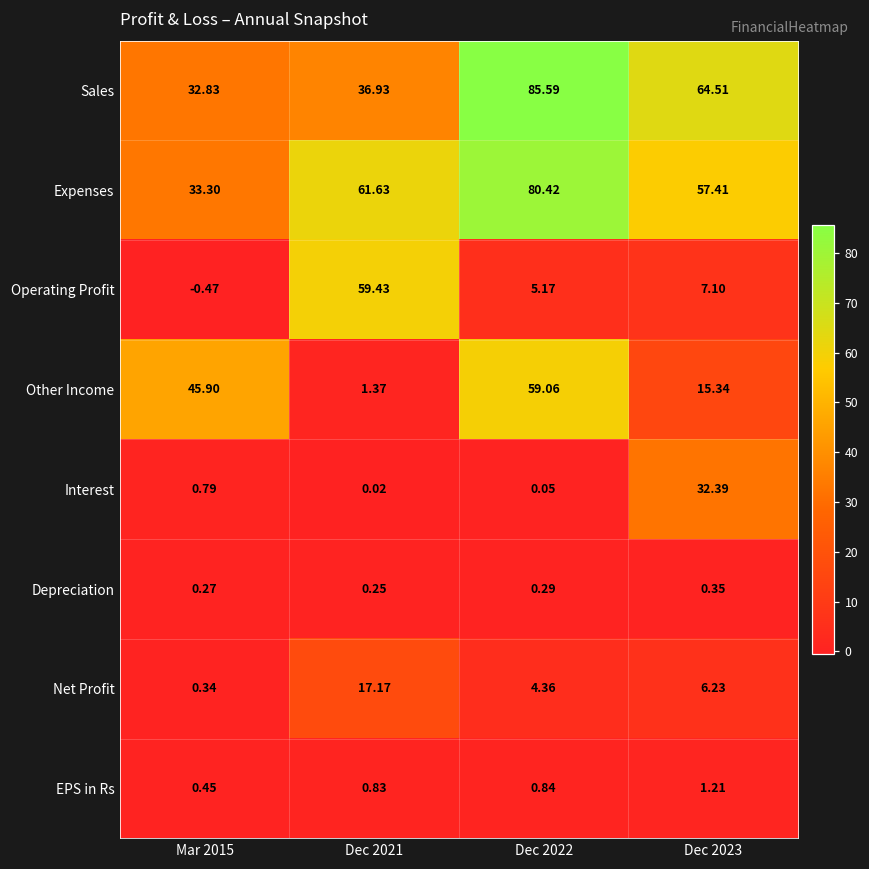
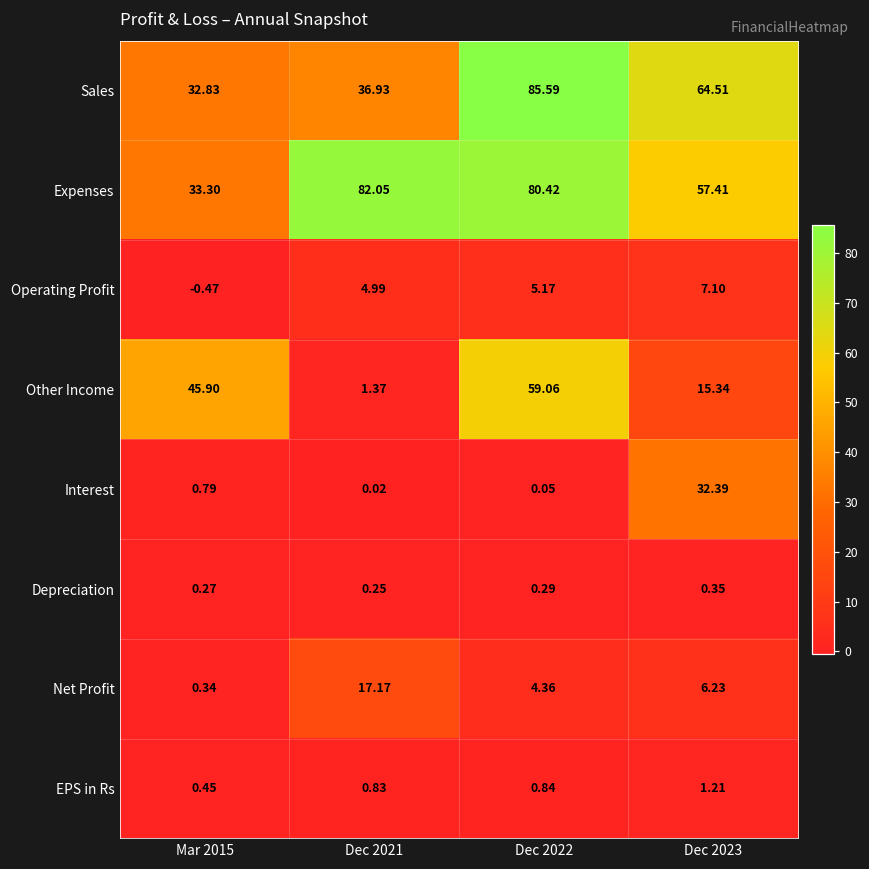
  {
    "Sales": {
      "Mar 2015": 32.83,
      "Dec 2021": 36.93,
      "Dec 2022": 85.59,
      "Dec 2023": 64.51
    },
    "Expenses": {
      "Mar 2015": 33.30,
-     "Dec 2021": 61.63,
+     "Dec 2021": 82.05,
      "Dec 2022": 80.42,
      "Dec 2023": 57.41
    },
    "Operating Profit": {
      "Mar 2015": -0.47,
-     "Dec 2021": 59.43,
+     "Dec 2021": 4.99,
      "Dec 2022": 5.17,
      "Dec 2023": 7.10
    },
    "Other Income": {
      "Mar 2015": 45.90,
      "Dec 2021": 1.37,
      "Dec 2022": 59.06,
      "Dec 2023": 15.34
    },
    "Interest": {
      "Mar 2015": 0.79,
      "Dec 2021": 0.02,
      "Dec 2022": 0.05,
      "Dec 2023": 32.39
    },
    "Depreciation": {
      "Mar 2015": 0.27,
      "Dec 2021": 0.25,
      "Dec 2022": 0.29,
      "Dec 2023": 0.35
    },
    "Net Profit": {
      "Mar 2015": 0.34,
      "Dec 2021": 17.17,
      "Dec 2022": 4.36,
      "Dec 2023": 6.23
    },
    "EPS in Rs": {
      "Mar 2015": 0.45,
      "Dec 2021": 0.83,
      "Dec 2022": 0.84,
      "Dec 2023": 1.21
    }
  }
